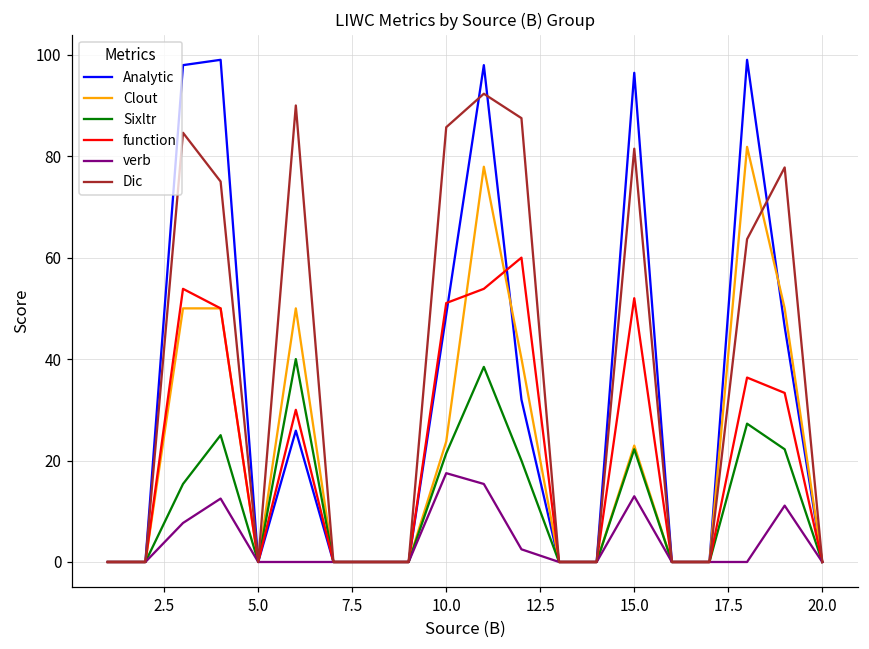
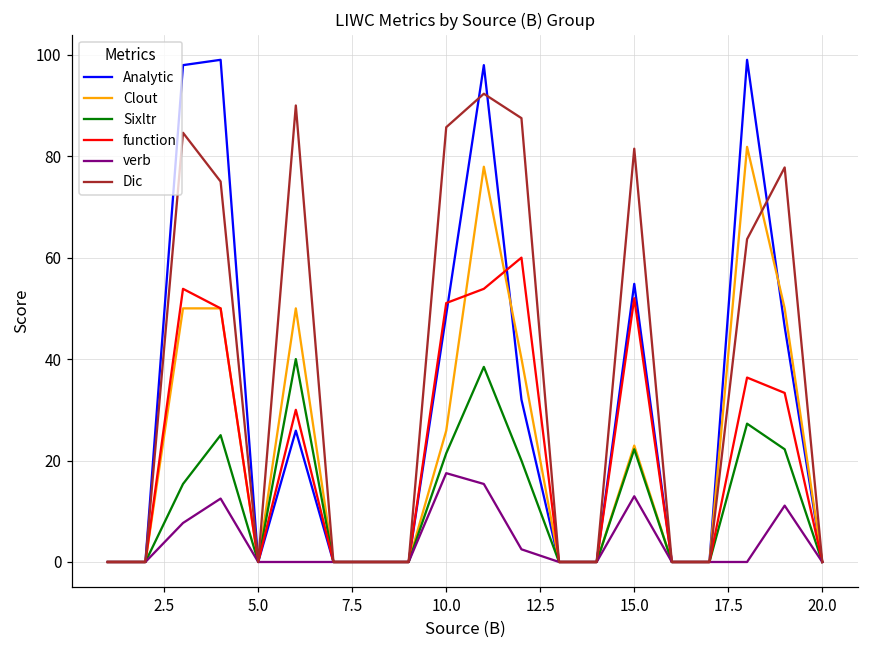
  {
    "Analytic": {
      "10.0": 49,
-     "15.0": 96
+     "15.0": 55
    },
    "Clout": {
-     "10.0": 24,
+     "10.0": 26,
      "15.0": 23
    },
    "Sixltr": {
      "10.0": 21,
      "15.0": 22
    },
    "function": {
      "10.0": 51,
      "15.0": 52
    },
    "verb": {
      "10.0": 18,
      "15.0": 13
    },
    "Dic": {
      "10.0": 86,
      "15.0": 81
    }
  }
